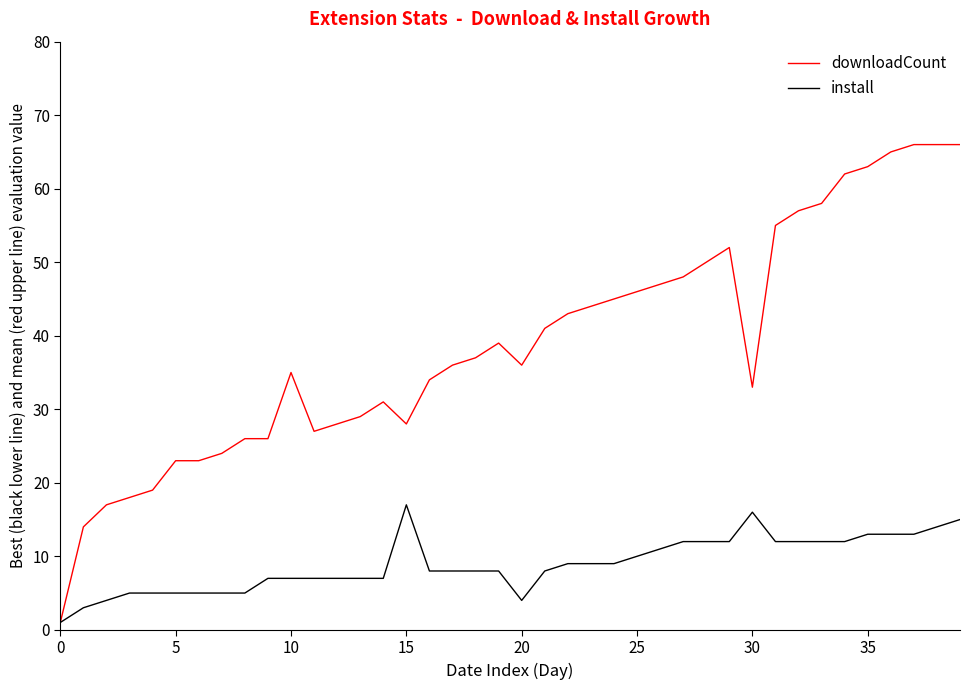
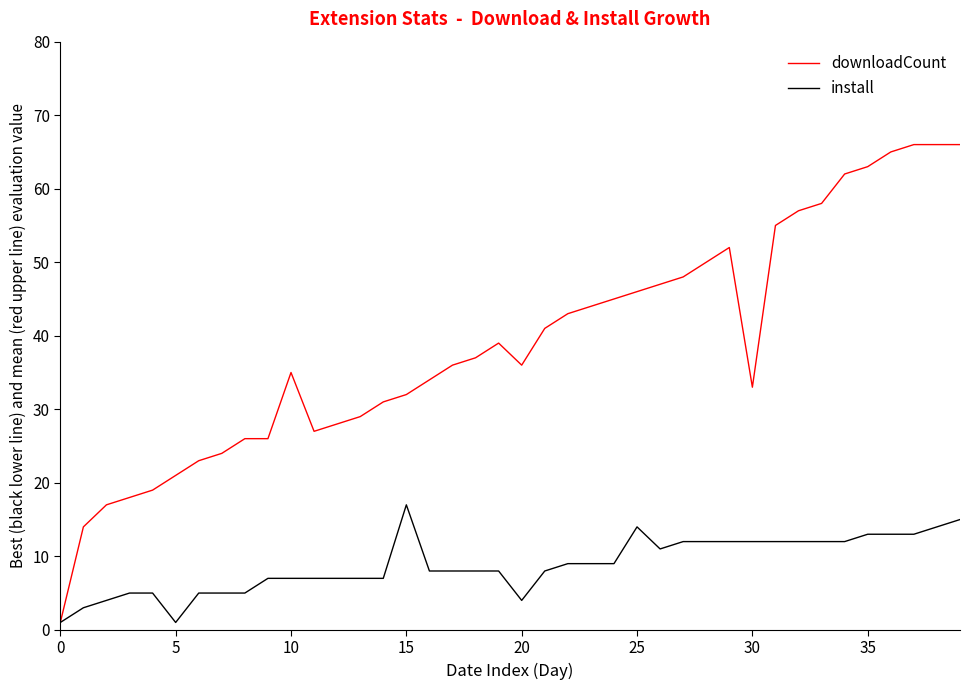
  {
    "downloadCount": {
-     "5": 23,
+     "5": 21,
      "10": 35,
-     "15": 28,
+     "15": 32,
      "20": 36,
      "25": 46,
      "30": 33,
      "35": 63
    },
    "install": {
-     "5": 5,
+     "5": 1,
      "10": 7,
      "15": 17,
      "20": 4,
-     "25": 10,
-     "30": 16,
+     "25": 14,
+     "30": 12,
      "35": 13
    }
  }
